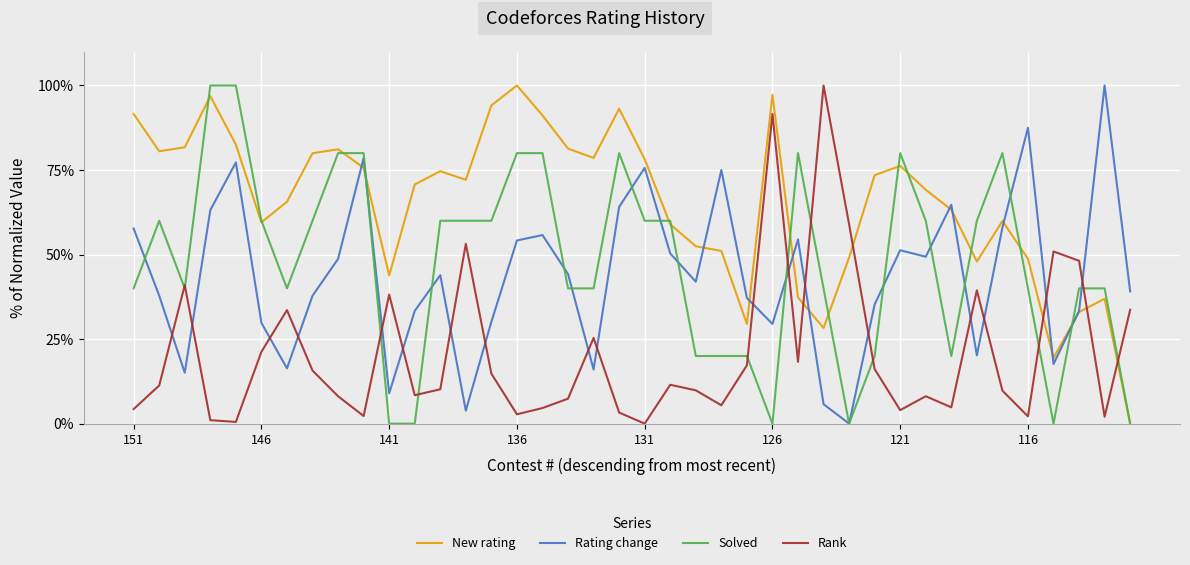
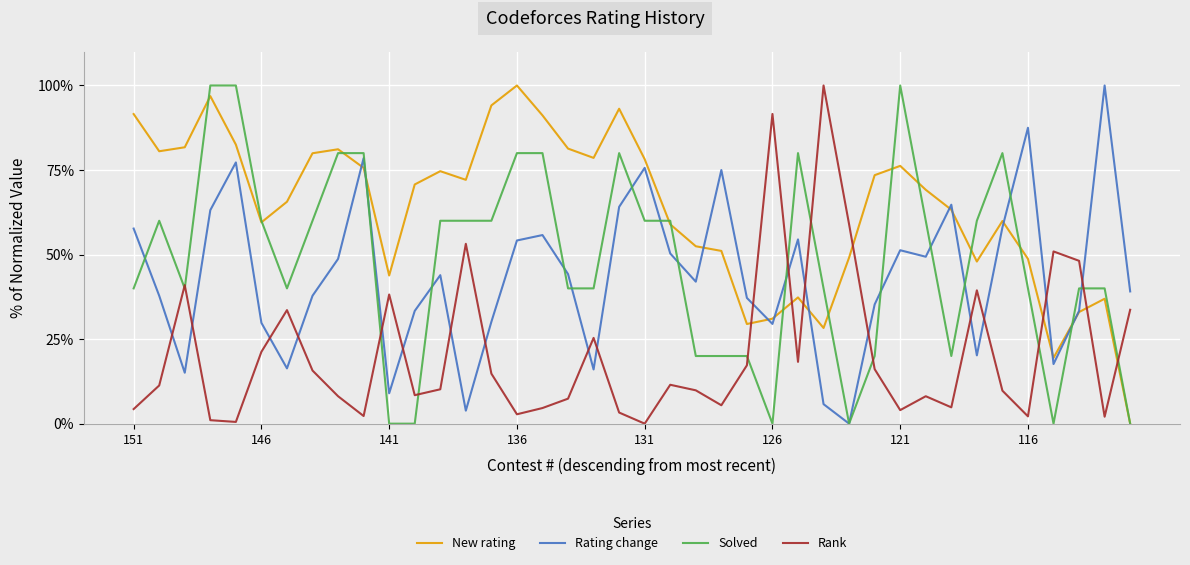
  {
    "New rating": {
      "151": "92%",
      "141": "44%",
      "136": "100%",
      "131": "78%",
-     "126": "97%",
+     "126": "31%",
      "121": "76%",
      "116": "49%"
    },
    "Rating change": {
      "151": "58%",
      "146": "30%",
      "141": "9%",
      "136": "54%",
      "131": "76%",
      "126": "29%",
      "121": "51%",
      "116": "88%"
    },
    "Solved": {
      "151": "40%",
      "141": "0%",
      "136": "80%",
      "131": "60%",
      "126": "0%",
-     "121": "80%",
+     "121": "100%",
      "116": "40%"
    },
    "Rank": {
      "151": "4%",
      "146": "21%",
      "141": "38%",
      "136": "3%",
      "131": "0%",
      "126": "92%",
      "121": "4%",
      "116": "2%"
    }
  }
